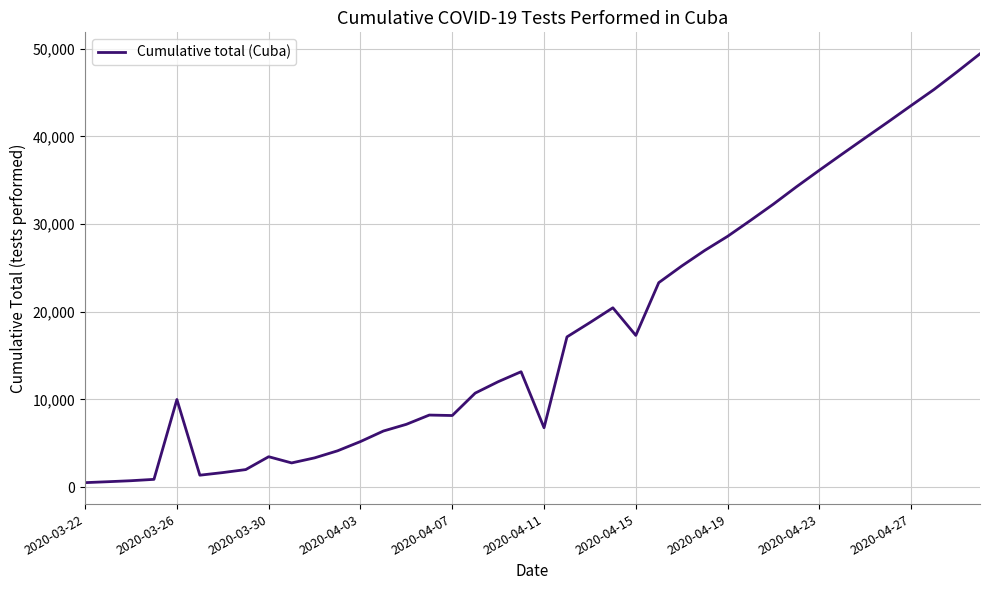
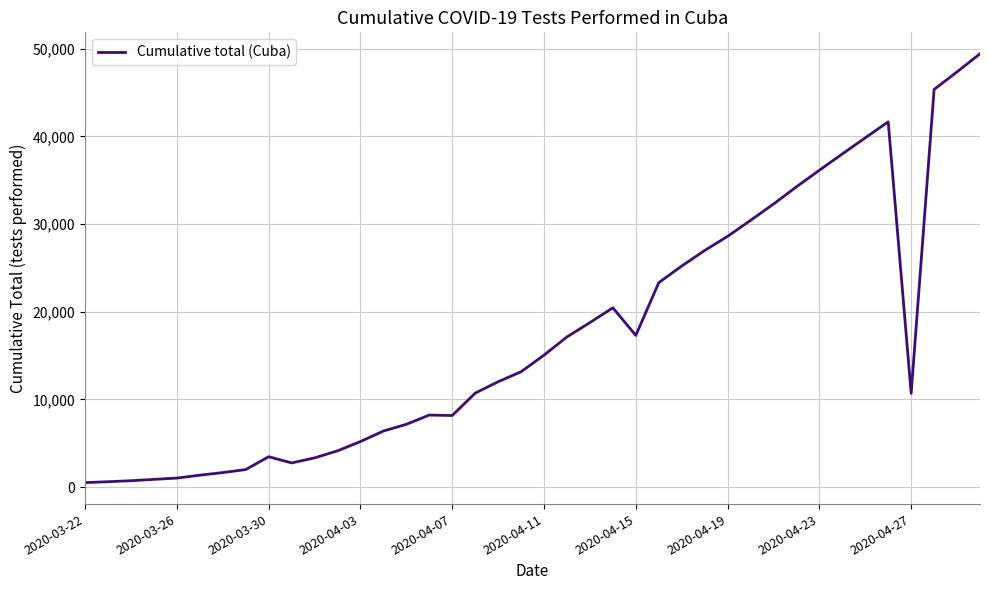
  {
    "2020-03-22": "1,000",
-   "2020-03-26": "10,000",
+   "2020-03-26": "1,000",
    "2020-03-30": "3,000",
    "2020-04-03": "5,000",
    "2020-04-07": "8,000",
-   "2020-04-11": "7,000",
+   "2020-04-11": "15,000",
    "2020-04-15": "17,000",
    "2020-04-19": "29,000",
    "2020-04-23": "36,000",
-   "2020-04-27": "44,000"
+   "2020-04-27": "11,000"
  }
